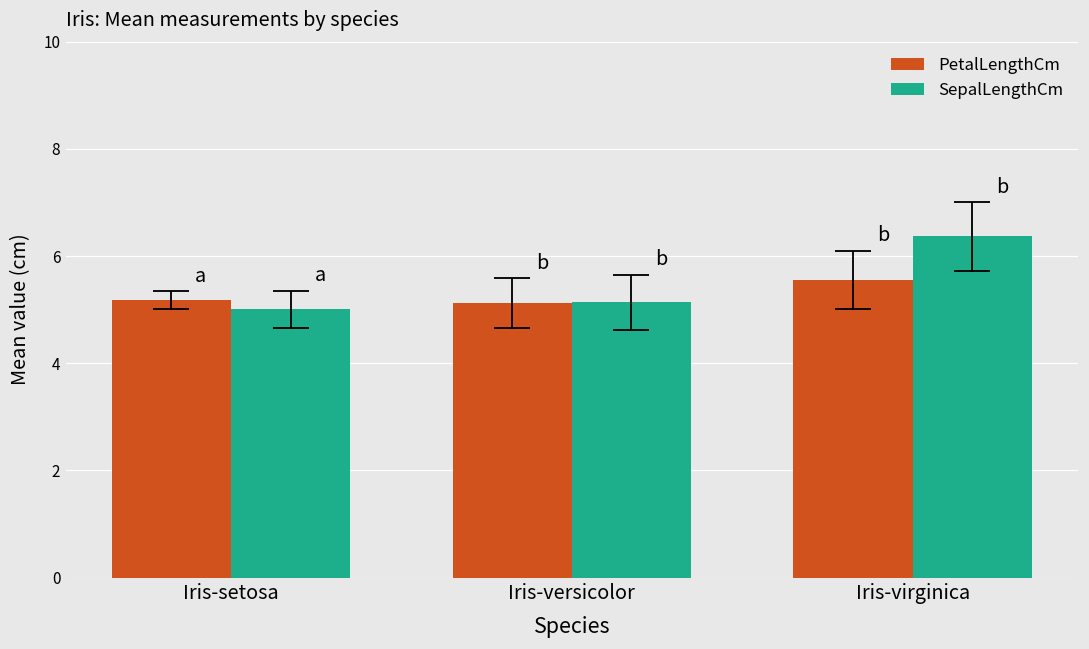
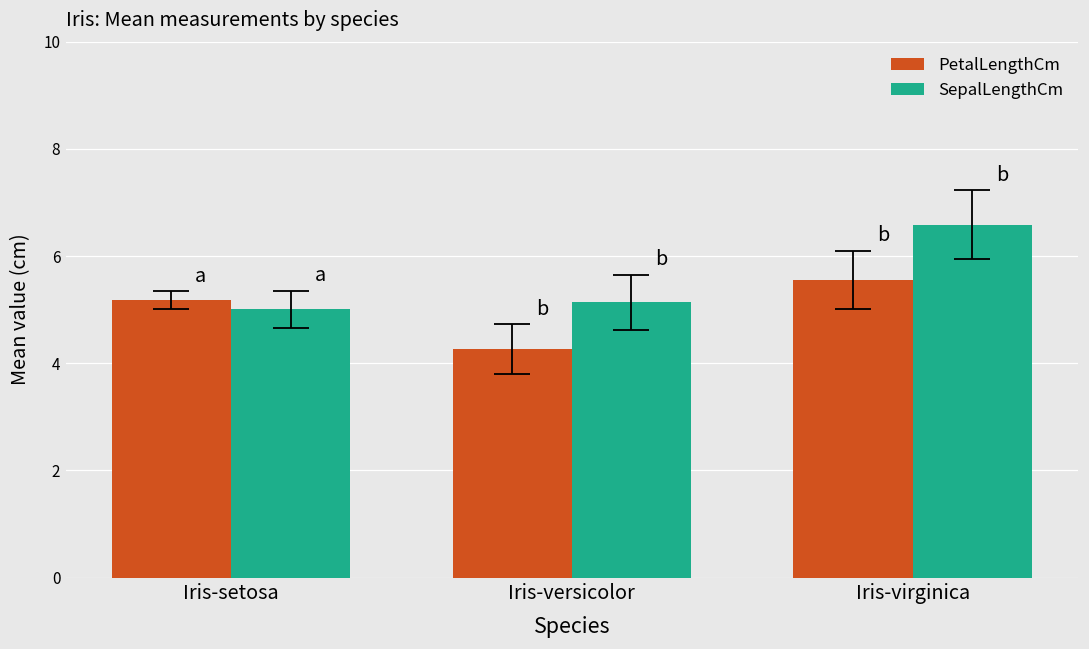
  {
    "PetalLengthCm": {
      "Iris-setosa": 5.2,
-     "Iris-versicolor": 5.1,
+     "Iris-versicolor": 4.3,
      "Iris-virginica": 5.6
    },
    "SepalLengthCm": {
      "Iris-setosa": 5.0,
      "Iris-versicolor": 5.1,
-     "Iris-virginica": 6.4
+     "Iris-virginica": 6.6
    }
  }
